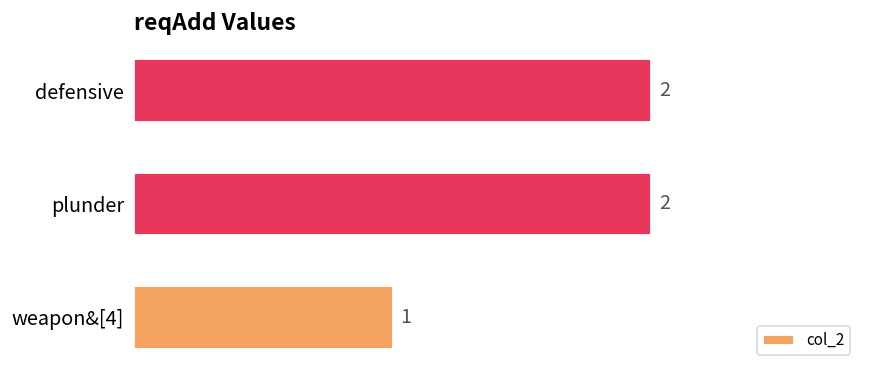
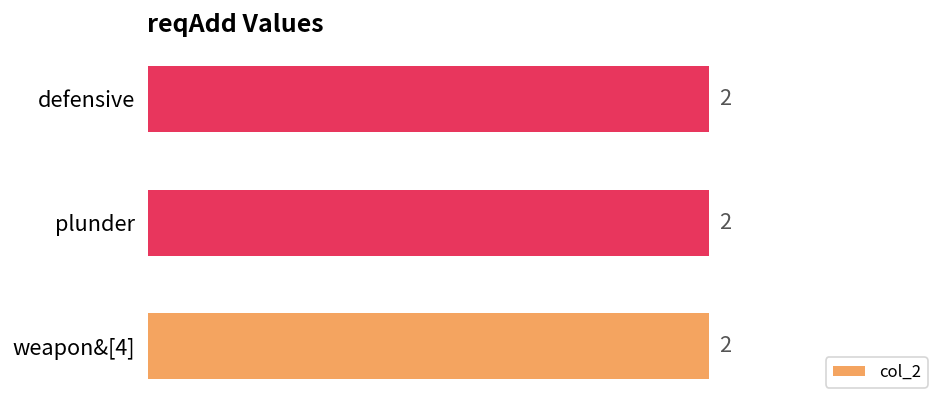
  {
    "defensive": 2,
    "plunder": 2,
-   "weapon&[4]": 1
+   "weapon&[4]": 2
  }
